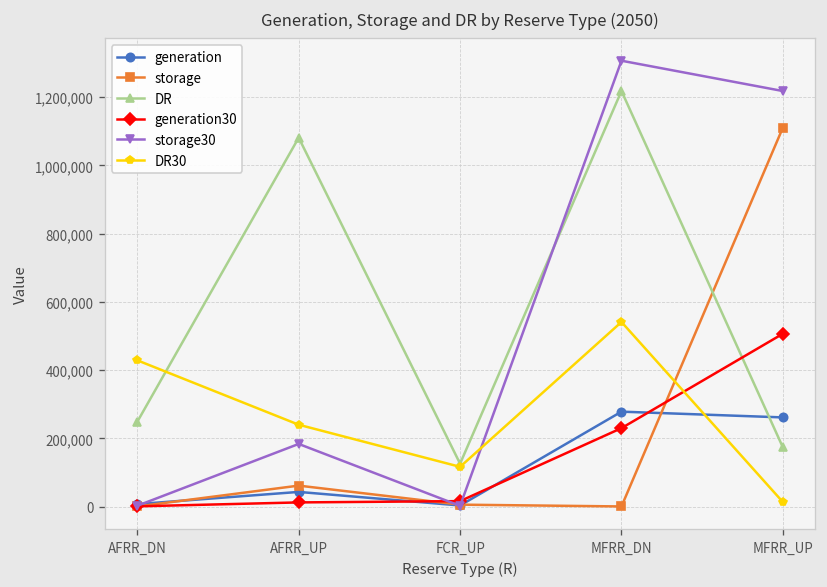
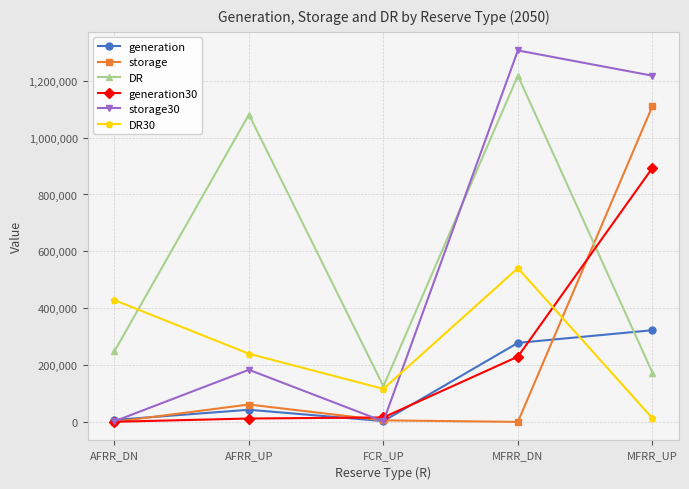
  {
    "generation": {
      "AFRR_UP": "40,000",
      "MFRR_DN": "280,000",
-     "MFRR_UP": "260,000"
+     "MFRR_UP": "320,000"
    },
    "storage": {
      "AFRR_UP": "60,000",
      "MFRR_DN": "0",
      "MFRR_UP": "1,110,000"
    },
    "DR": {
      "AFRR_DN": "250,000",
      "AFRR_UP": "1,080,000",
      "FCR_UP": "130,000",
      "MFRR_DN": "1,220,000",
      "MFRR_UP": "170,000"
    },
    "generation30": {
      "AFRR_UP": "10,000",
      "FCR_UP": "20,000",
      "MFRR_DN": "230,000",
-     "MFRR_UP": "510,000"
+     "MFRR_UP": "890,000"
    },
    "storage30": {
      "AFRR_UP": "180,000",
      "MFRR_DN": "1,310,000",
      "MFRR_UP": "1,220,000"
    },
    "DR30": {
      "AFRR_DN": "430,000",
      "AFRR_UP": "240,000",
      "FCR_UP": "120,000",
      "MFRR_DN": "540,000",
      "MFRR_UP": "10,000"
    }
  }
